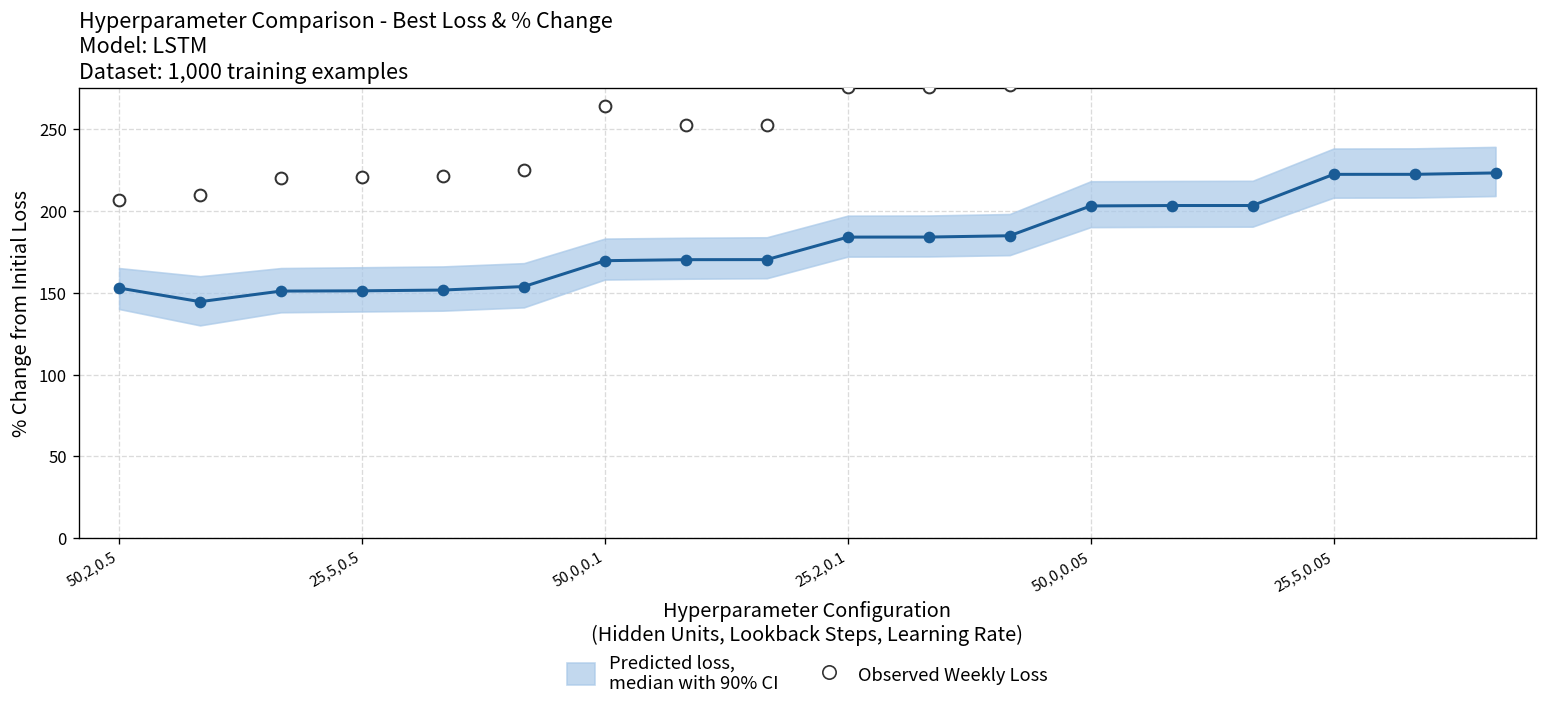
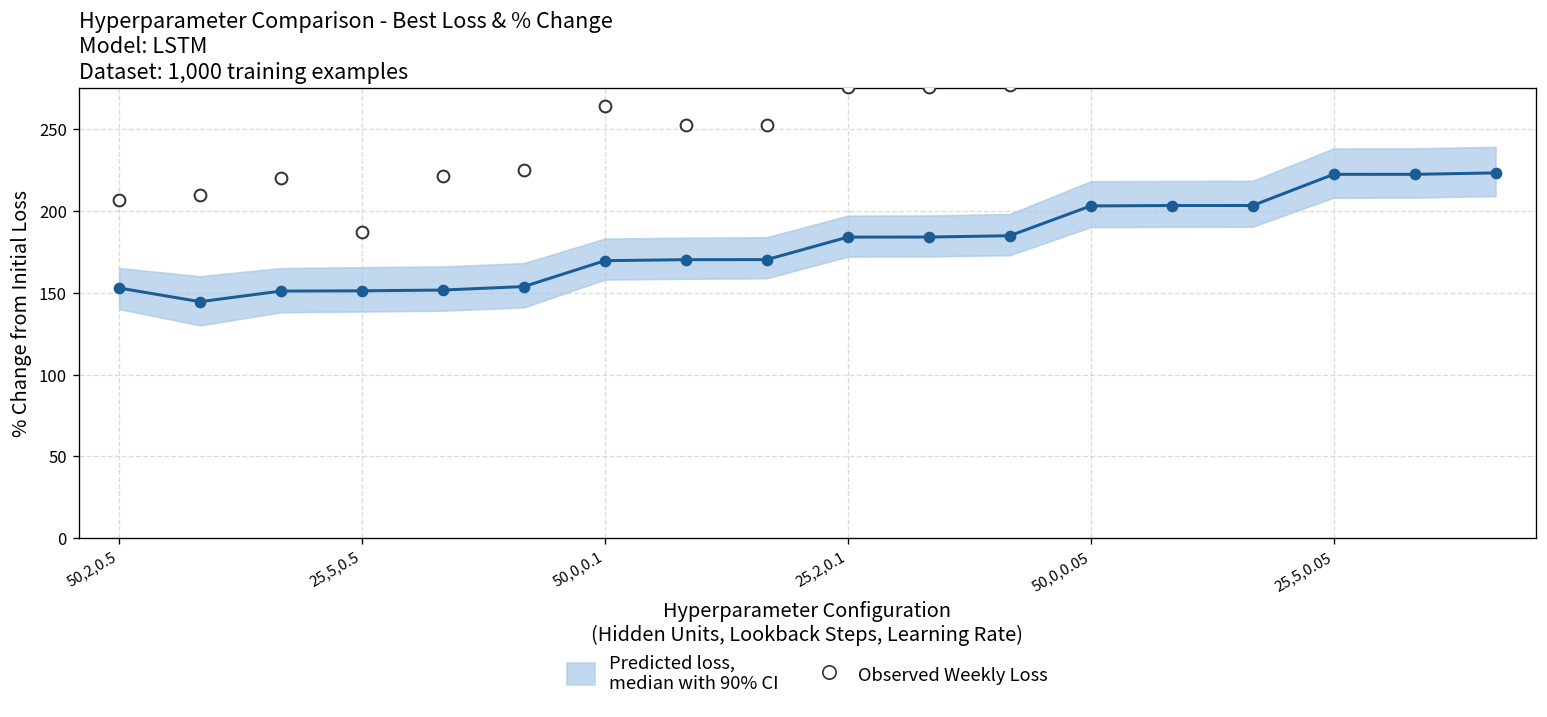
  {
    "Observed Weekly Loss": {
-     "25,5,0.5": 221
+     "25,5,0.5": 187
    }
  }
